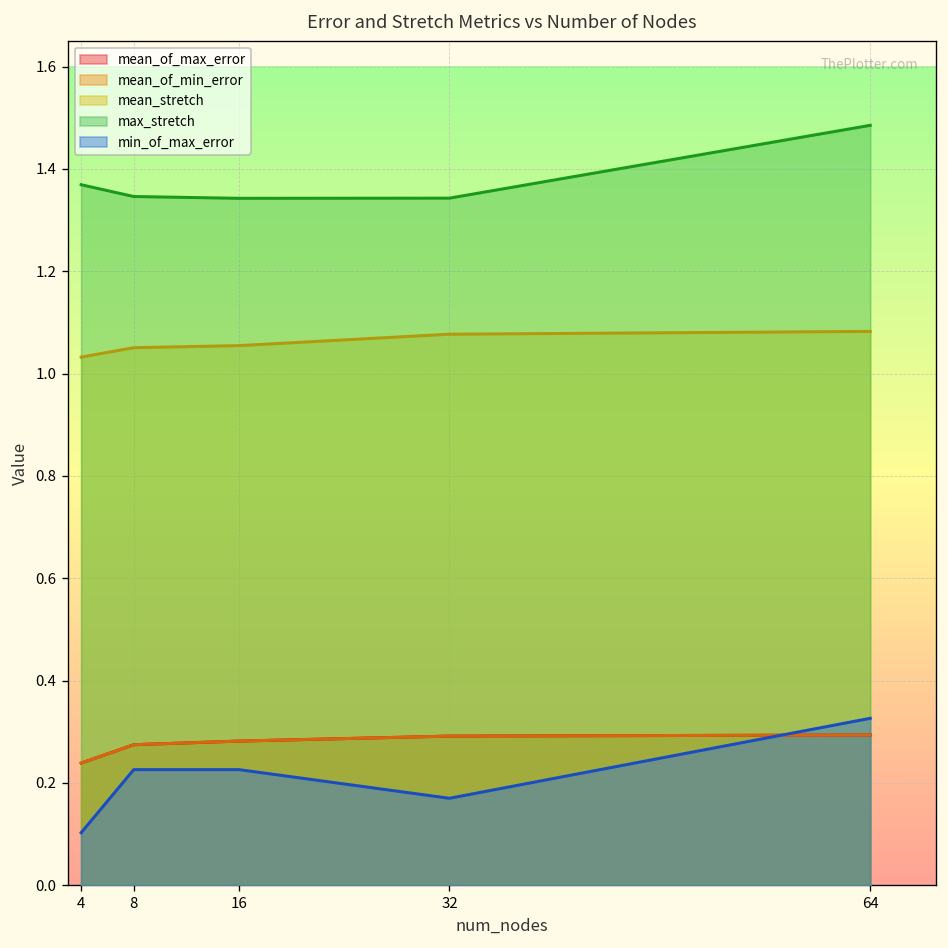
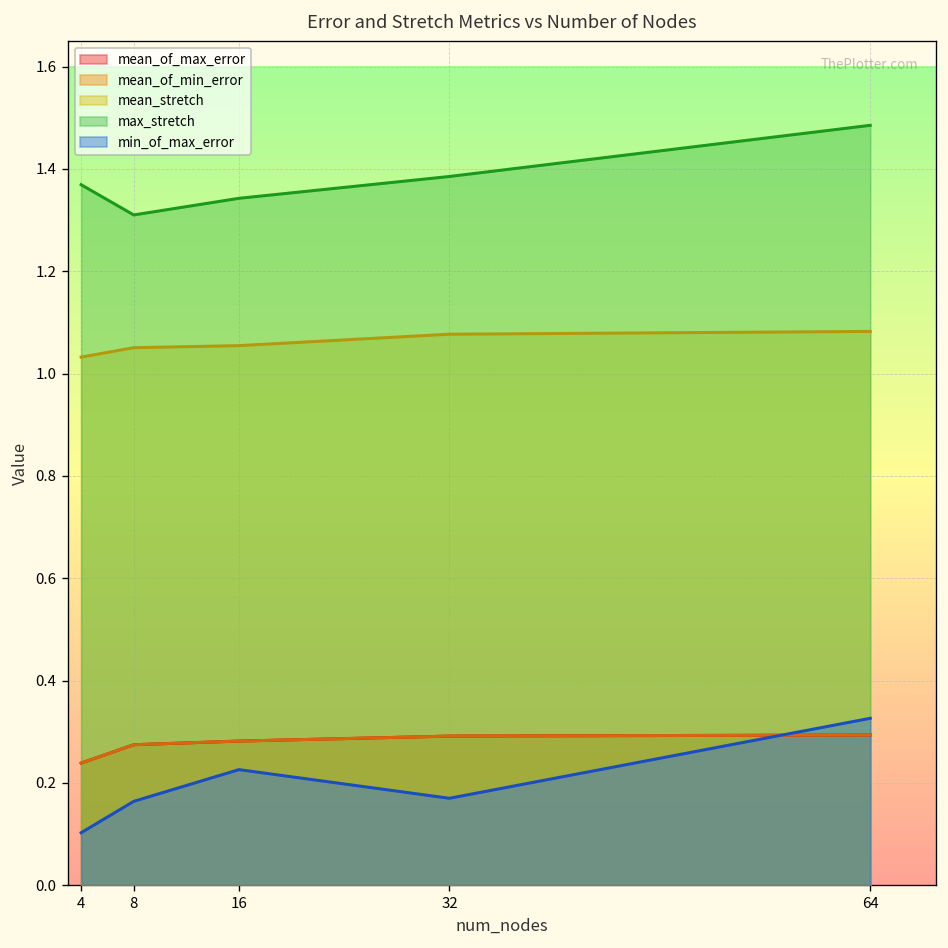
  {
    "max_stretch": {
      "4": 1.37,
-     "8": 1.35,
+     "8": 1.31,
      "16": 1.34,
-     "32": 1.34,
+     "32": 1.39,
      "64": 1.49
    },
    "min_of_max_error": {
      "4": 0.10,
-     "8": 0.23,
+     "8": 0.16,
      "16": 0.23,
      "32": 0.17,
      "64": 0.33
    }
  }
